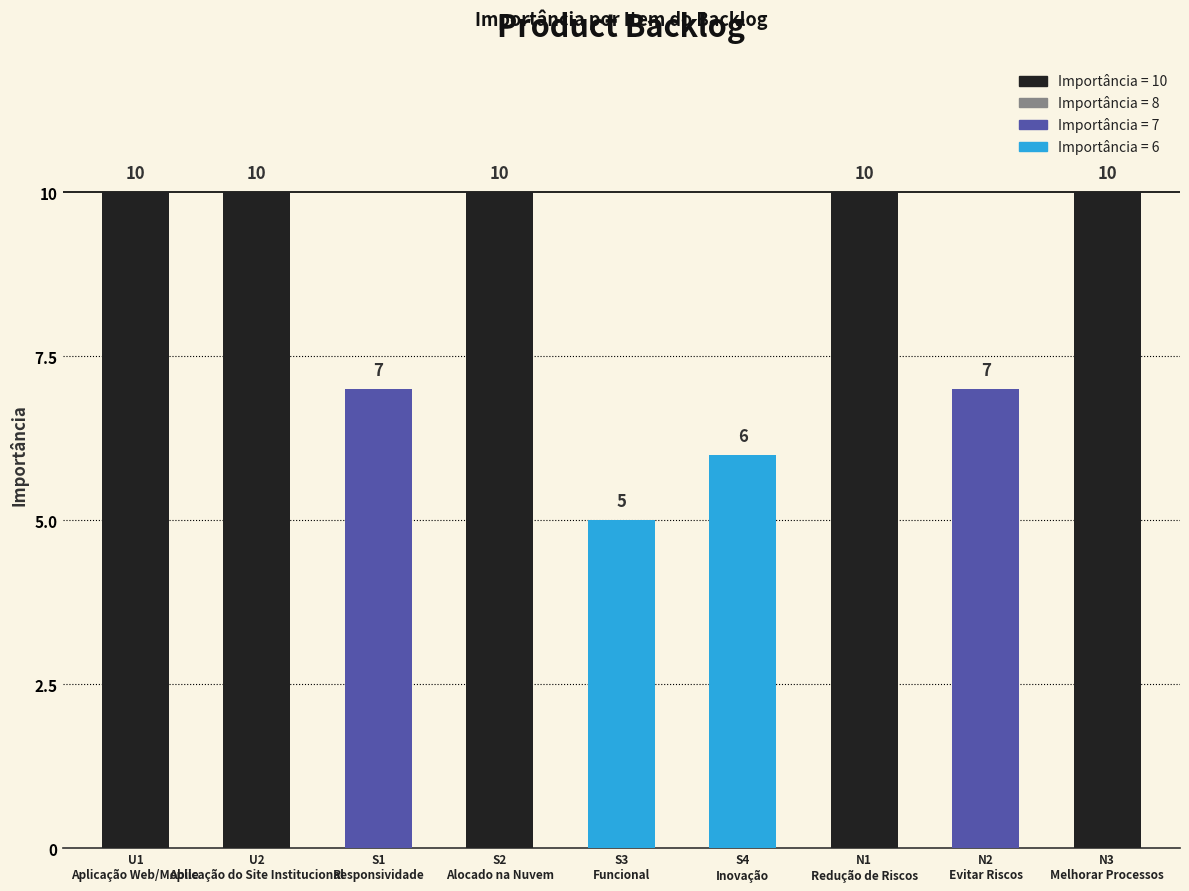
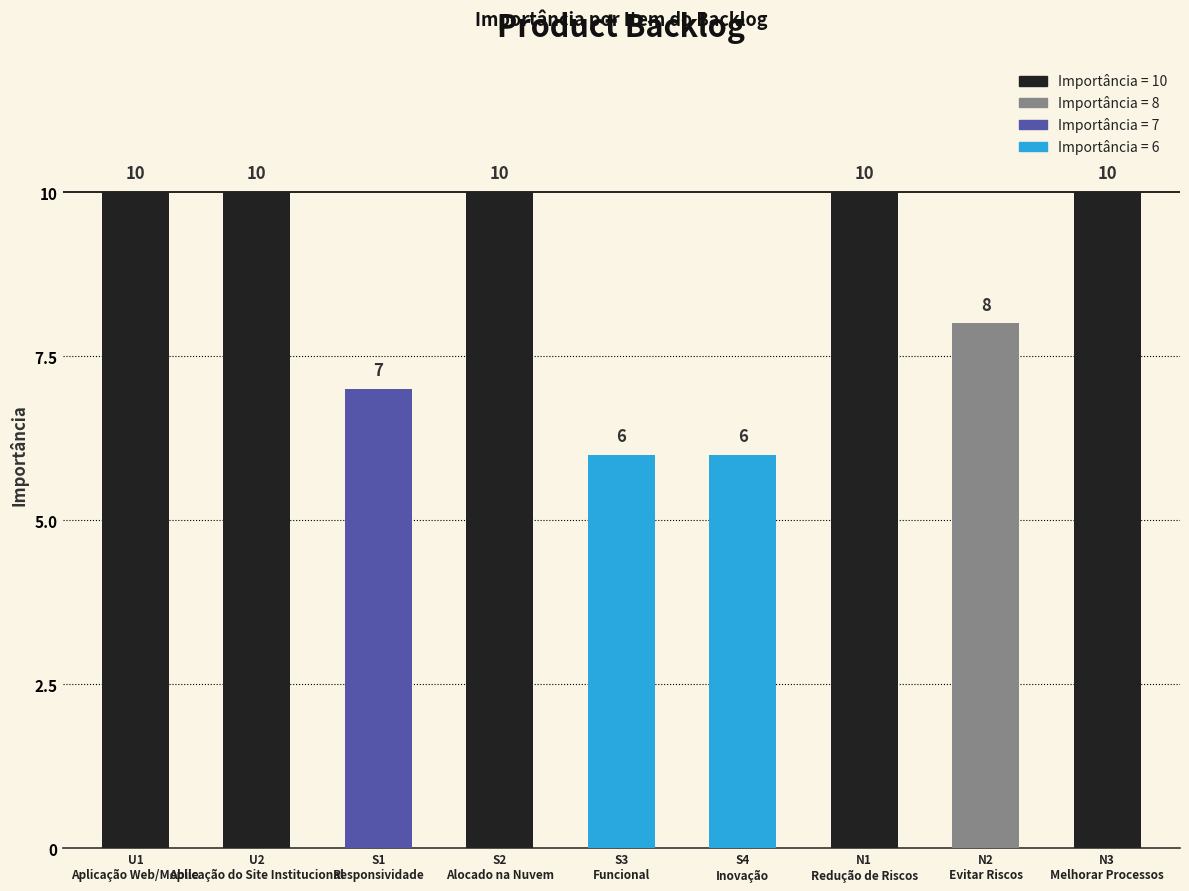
  {
    "S1 Responsividade": 7,
    "S2 Alocado na Nuvem": 10,
-   "S3 Funcional": 5,
+   "S3 Funcional": 6,
    "S4 Inovação": 6,
    "N1 Redução de Riscos": 10,
-   "N2 Evitar Riscos": 7,
+   "N2 Evitar Riscos": 8,
    "N3 Melhorar Processos": 10
  }
